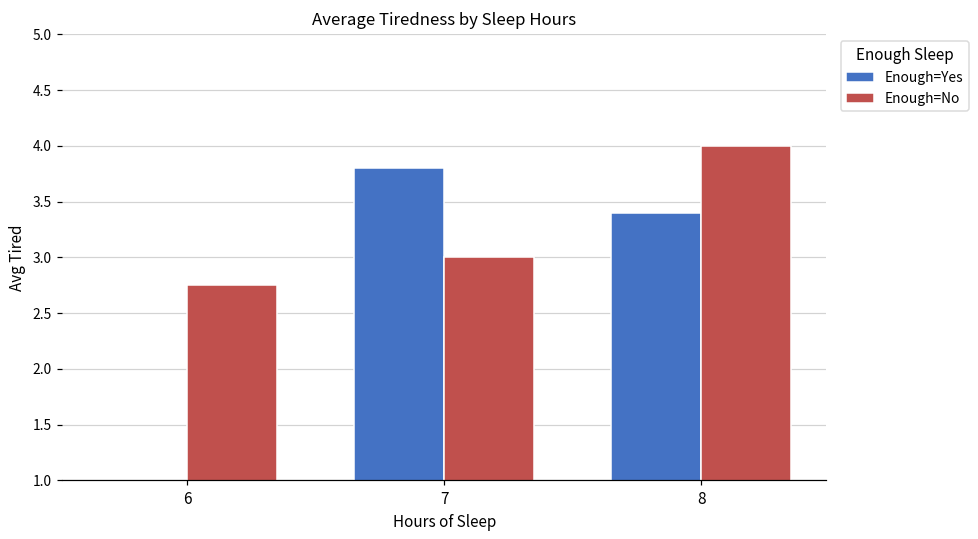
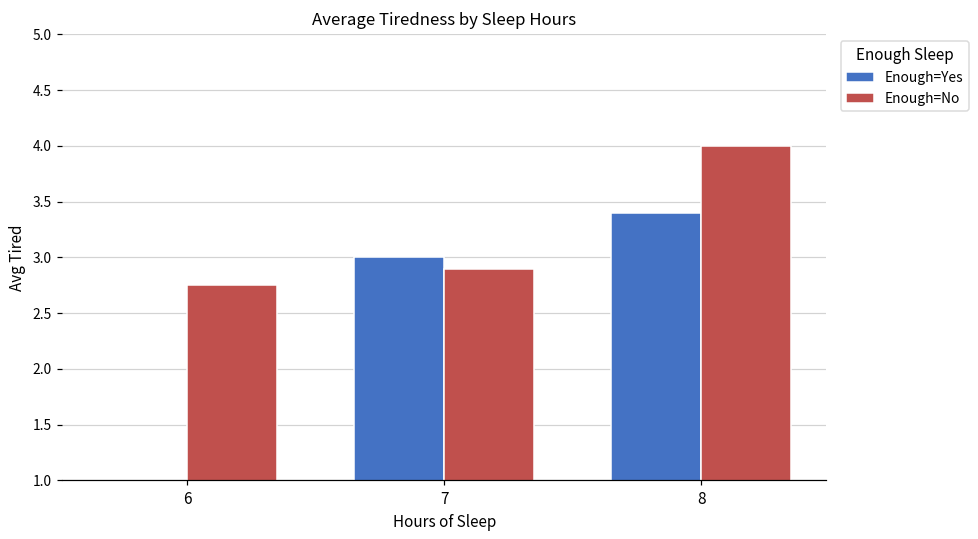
  {
    "Enough=Yes": {
-     "7": 3.8,
+     "7": 3.0,
      "8": 3.4
    },
    "Enough=No": {
      "6": 2.75,
-     "7": 3.0,
+     "7": 2.9,
      "8": 4.0
    }
  }
